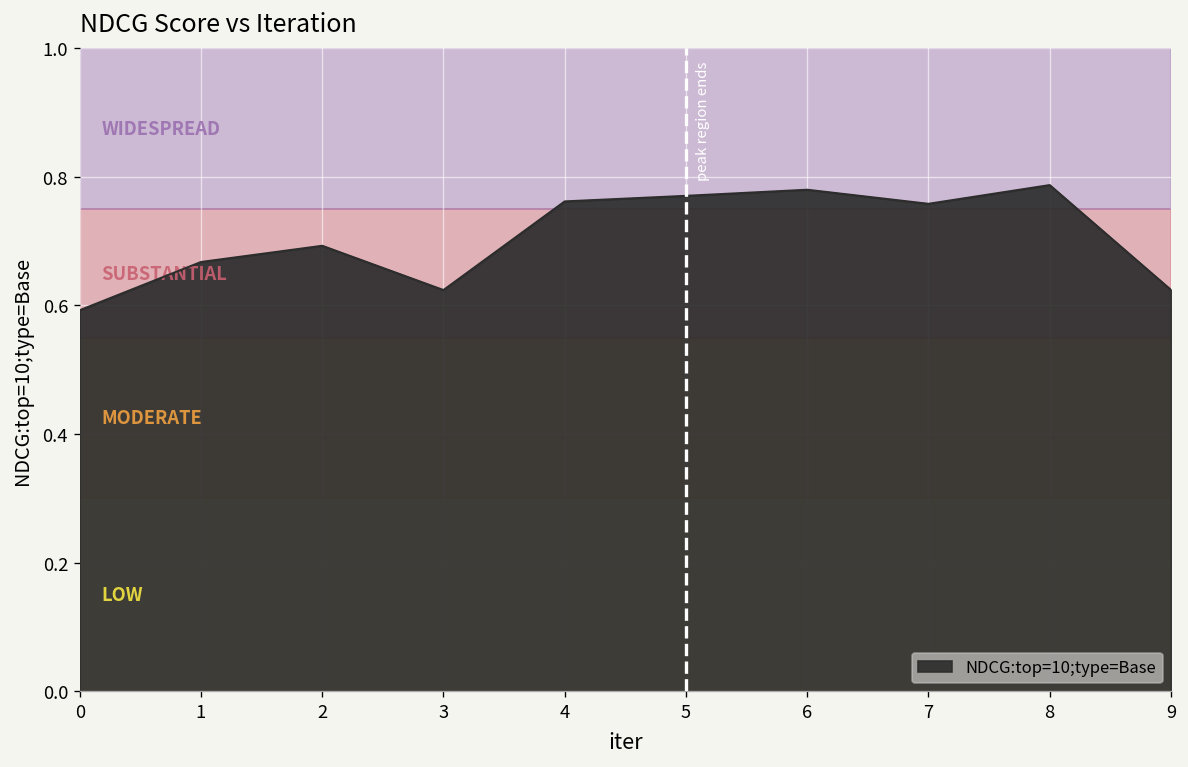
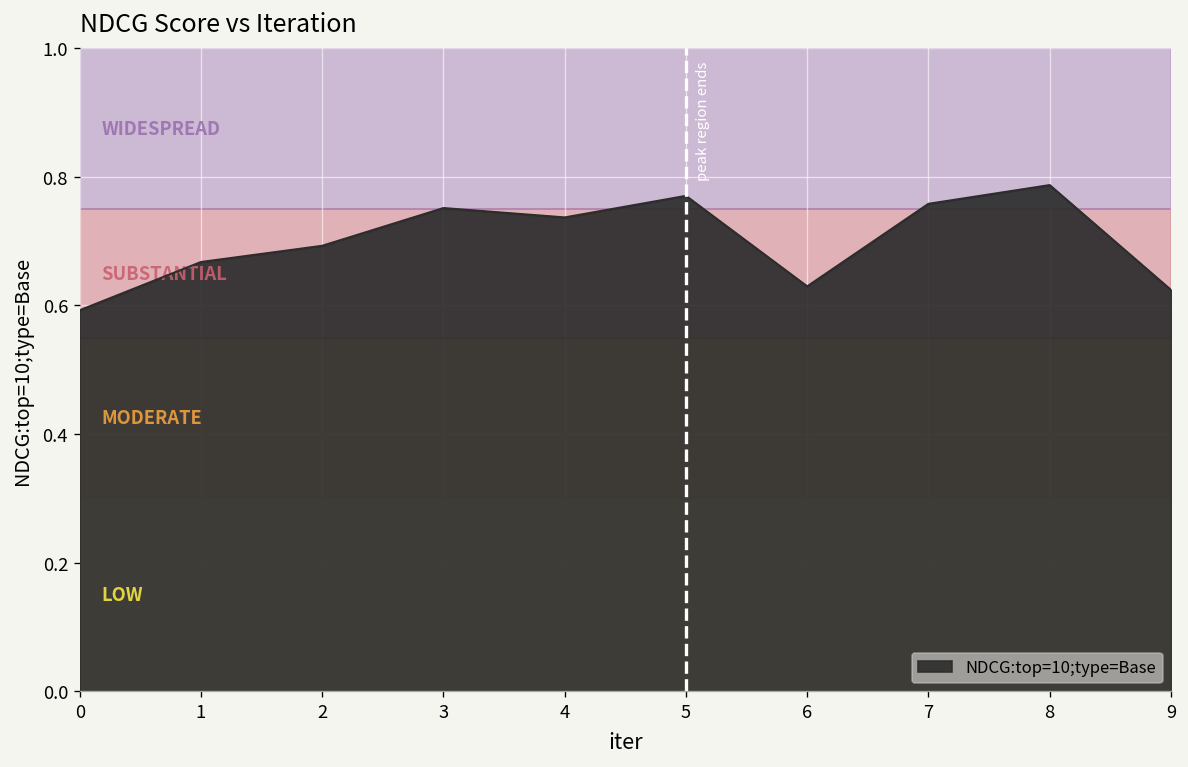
  {
    "0": 0.59,
    "1": 0.67,
    "2": 0.69,
-   "3": 0.62,
-   "4": 0.76,
+   "3": 0.75,
+   "4": 0.74,
    "5": 0.77,
-   "6": 0.78,
+   "6": 0.63,
    "7": 0.76,
    "8": 0.79,
    "9": 0.62
  }
